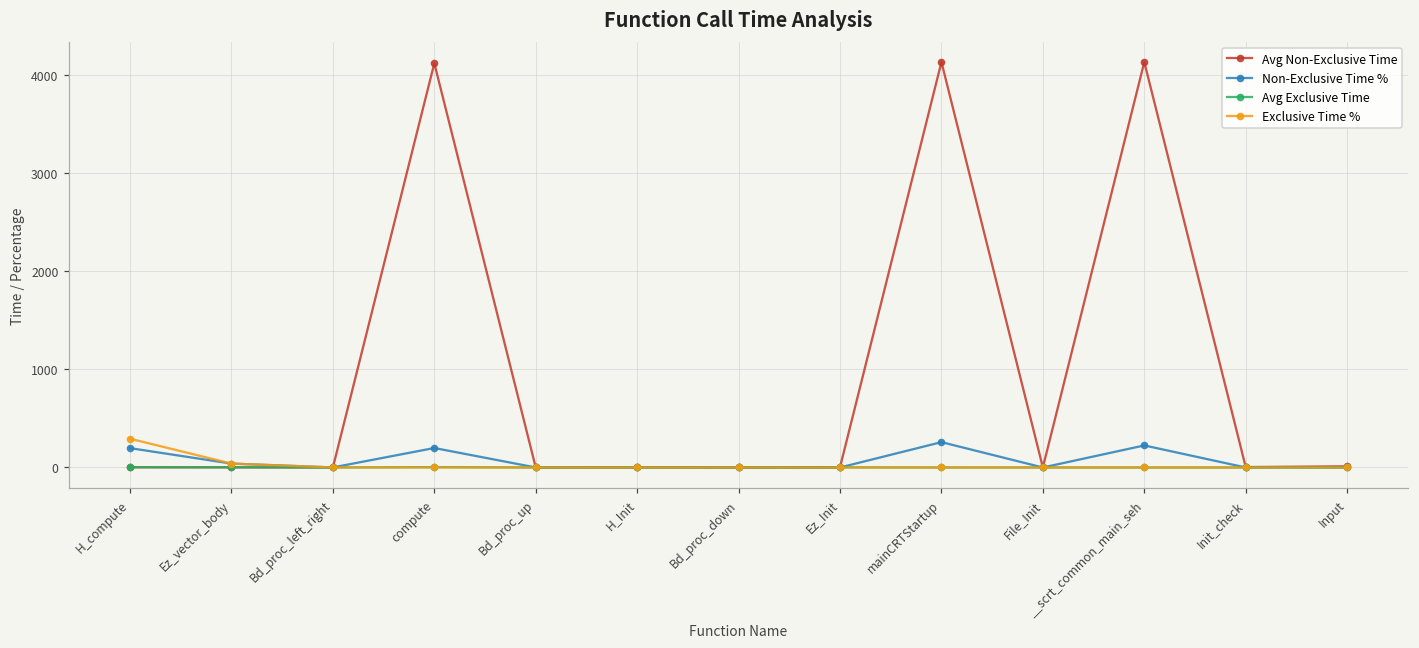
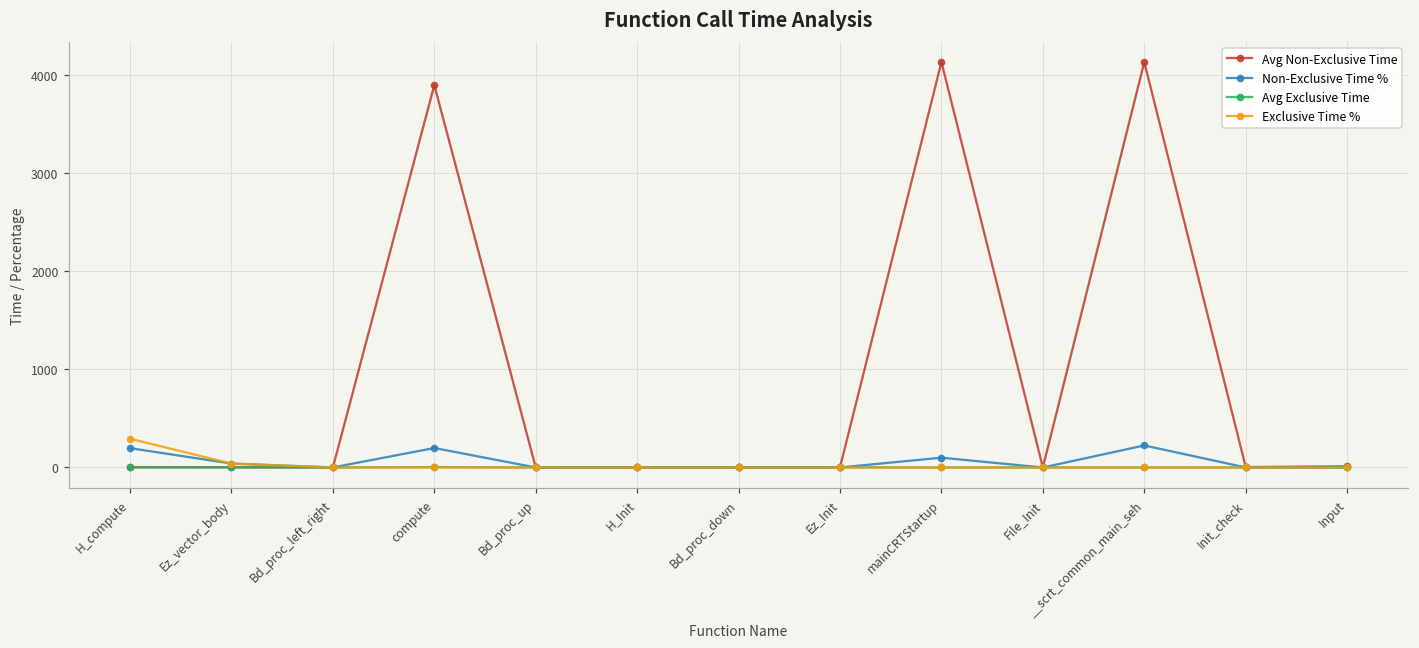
  {
    "Avg Non-Exclusive Time": {
-     "compute": 4100,
+     "compute": 3900,
      "mainCRTStartup": 4100,
      "__scrt_common_main_seh": 4100
    },
    "Non-Exclusive Time %": {
      "H_compute": 200,
      "compute": 200,
-     "mainCRTStartup": 300,
+     "mainCRTStartup": 100,
      "__scrt_common_main_seh": 200
    },
    "Exclusive Time %": {
      "H_compute": 300
    }
  }
